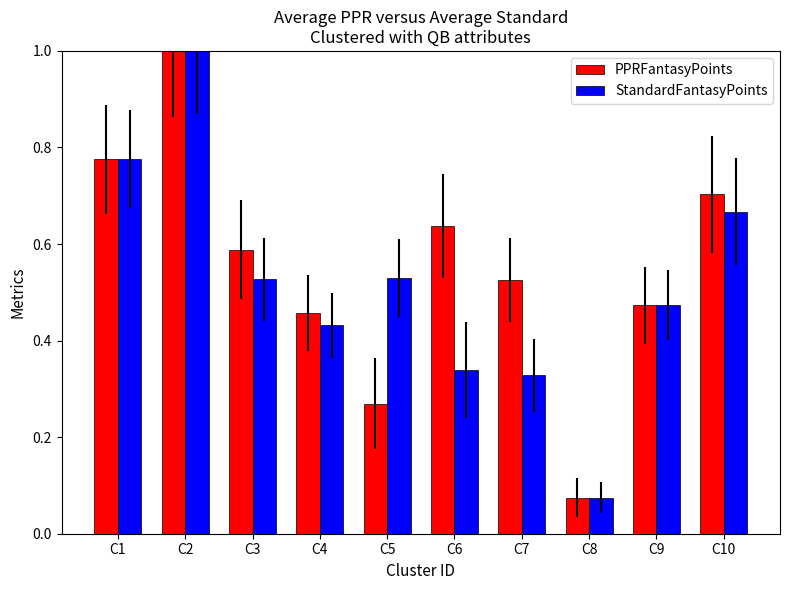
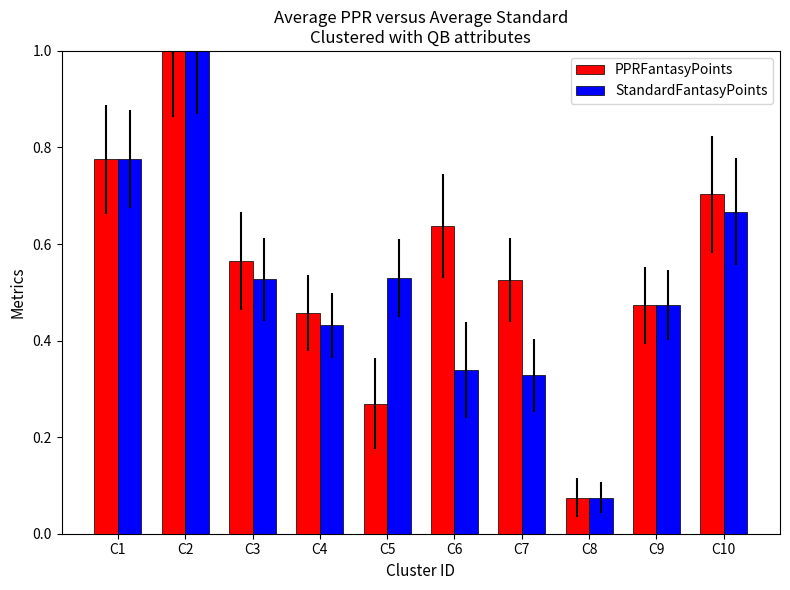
  {
    "PPRFantasyPoints": {
      "C1": 0.78,
      "C2": 1.00,
-     "C3": 0.59,
+     "C3": 0.57,
      "C4": 0.46,
      "C5": 0.27,
      "C6": 0.64,
      "C7": 0.53,
      "C8": 0.07,
      "C9": 0.47,
      "C10": 0.70
    },
    "StandardFantasyPoints": {
      "C1": 0.78,
      "C2": 1.00,
      "C3": 0.53,
      "C4": 0.43,
      "C5": 0.53,
      "C6": 0.34,
      "C7": 0.33,
      "C8": 0.07,
      "C9": 0.47,
      "C10": 0.67
    }
  }
